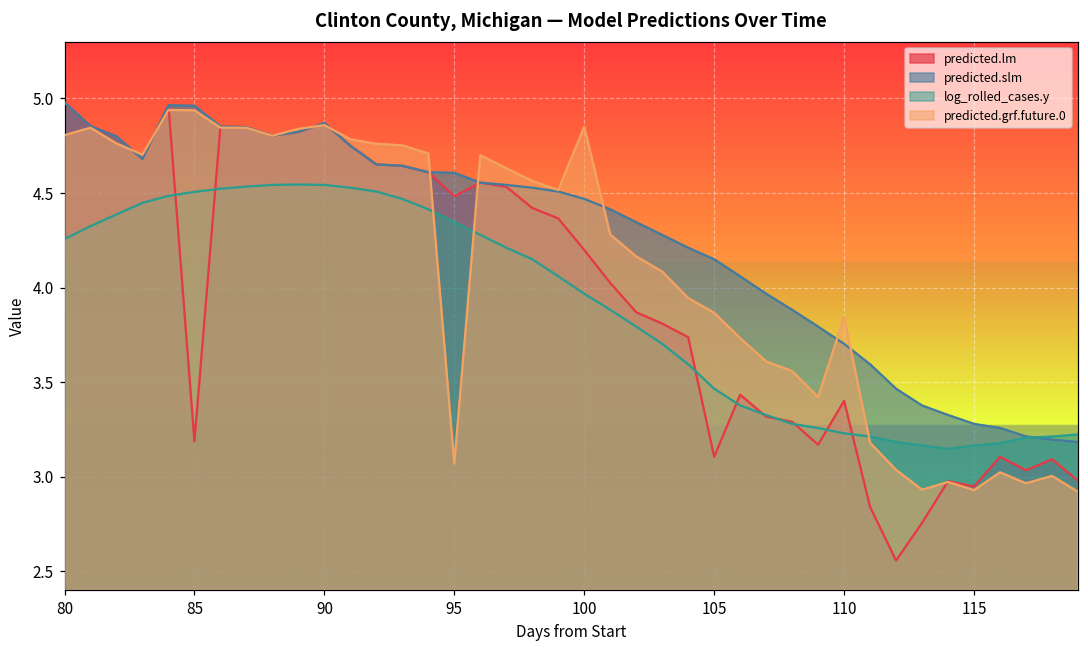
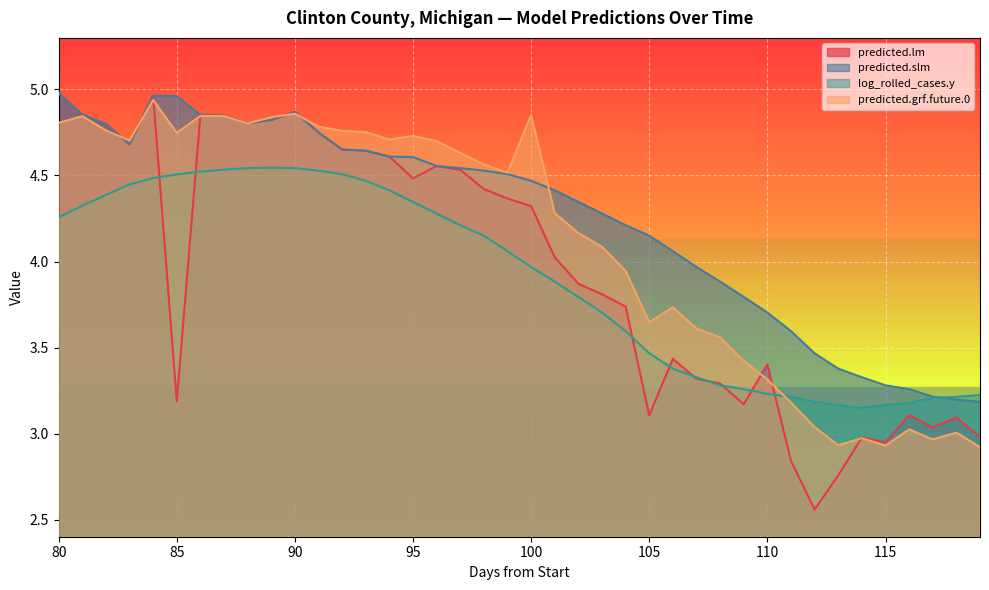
  {
    "predicted.lm": {
      "85": 3.19,
      "95": 4.48,
-     "100": 4.20,
+     "100": 4.32,
      "105": 3.11,
      "110": 3.40,
      "115": 2.95
    },
    "predicted.grf.future.0": {
      "80": 4.81,
-     "85": 4.94,
-     "95": 3.07,
+     "85": 4.75,
+     "95": 4.73,
      "100": 4.85,
-     "105": 3.87,
-     "110": 3.85,
+     "105": 3.65,
+     "110": 3.31,
      "115": 2.93
    }
  }
